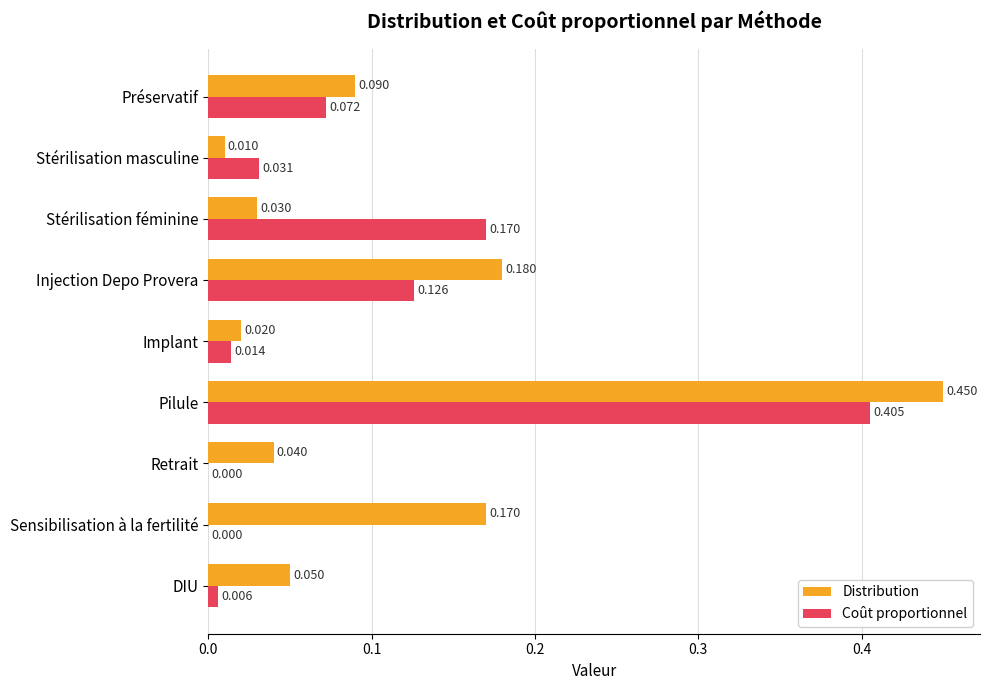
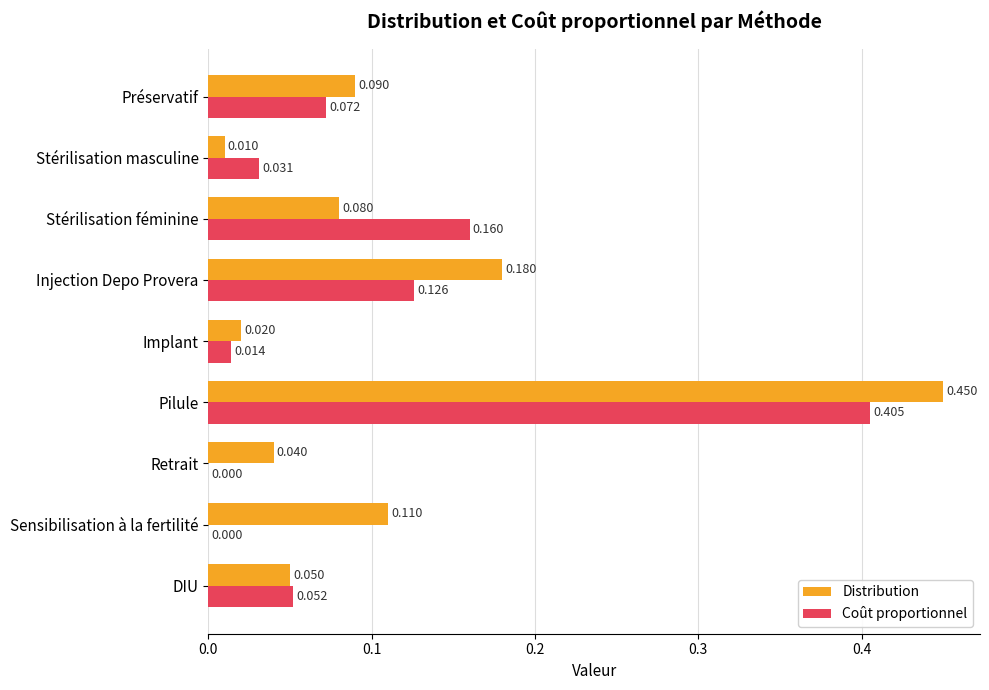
  {
    "Distribution": {
      "Préservatif": 0.090,
      "Stérilisation masculine": 0.010,
-     "Stérilisation féminine": 0.030,
+     "Stérilisation féminine": 0.080,
      "Injection Depo Provera": 0.180,
      "Implant": 0.020,
      "Pilule": 0.450,
      "Retrait": 0.040,
-     "Sensibilisation à la fertilité": 0.170,
+     "Sensibilisation à la fertilité": 0.110,
      "DIU": 0.050
    },
    "Coût proportionnel": {
      "Préservatif": 0.072,
      "Stérilisation masculine": 0.031,
-     "Stérilisation féminine": 0.170,
+     "Stérilisation féminine": 0.160,
      "Injection Depo Provera": 0.126,
      "Implant": 0.014,
      "Pilule": 0.405,
      "Retrait": 0.000,
      "Sensibilisation à la fertilité": 0.000,
-     "DIU": 0.006
+     "DIU": 0.052
    }
  }
